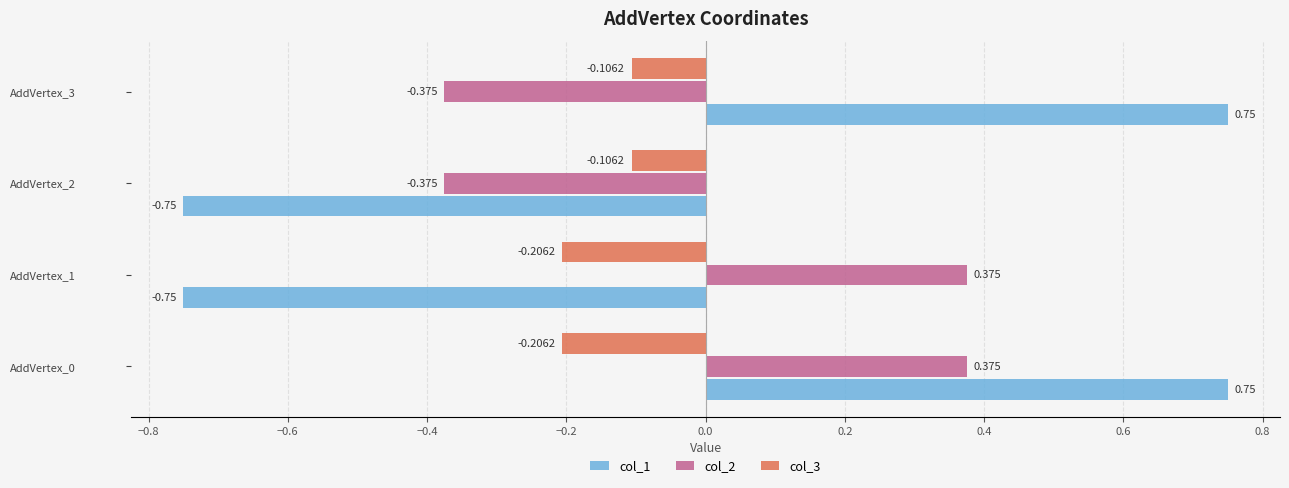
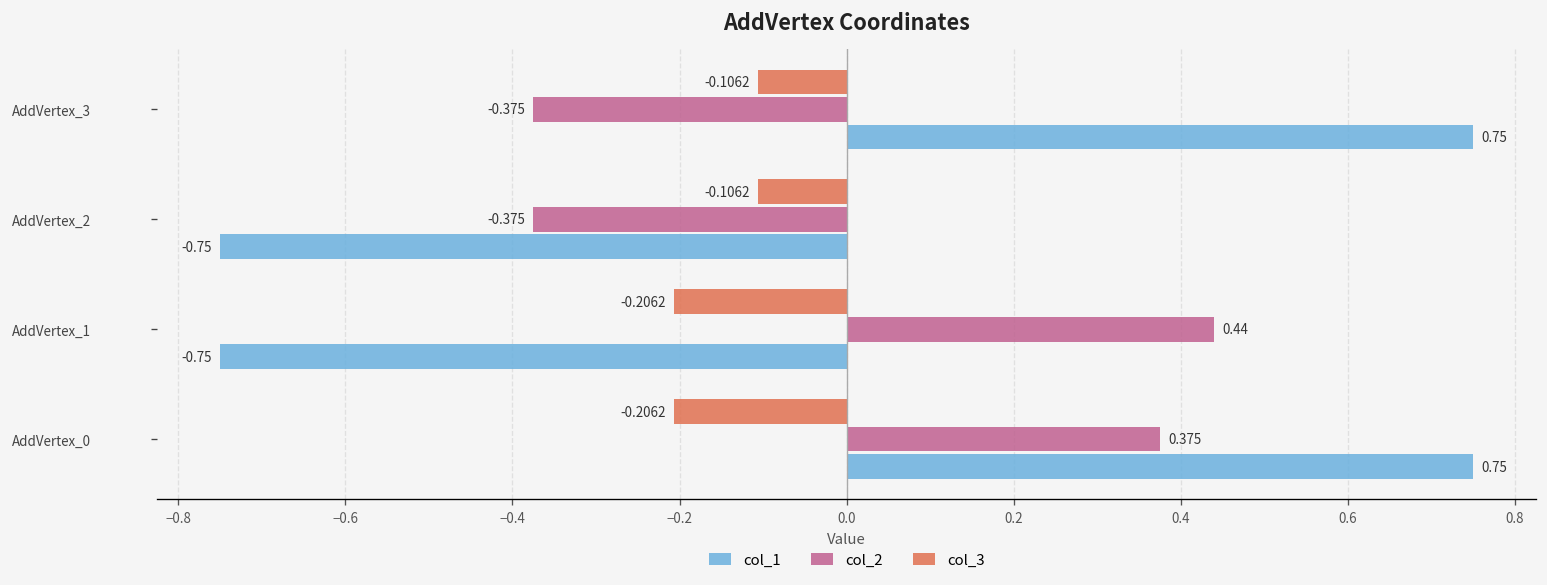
  {
    "col_1": {
      "AddVertex_3": 0.75,
      "AddVertex_2": -0.75,
      "AddVertex_1": -0.75,
      "AddVertex_0": 0.75
    },
    "col_2": {
      "AddVertex_3": -0.375,
      "AddVertex_2": -0.375,
-     "AddVertex_1": 0.375,
+     "AddVertex_1": 0.44,
      "AddVertex_0": 0.375
    },
    "col_3": {
      "AddVertex_3": -0.1062,
      "AddVertex_2": -0.1062,
      "AddVertex_1": -0.2062,
      "AddVertex_0": -0.2062
    }
  }
